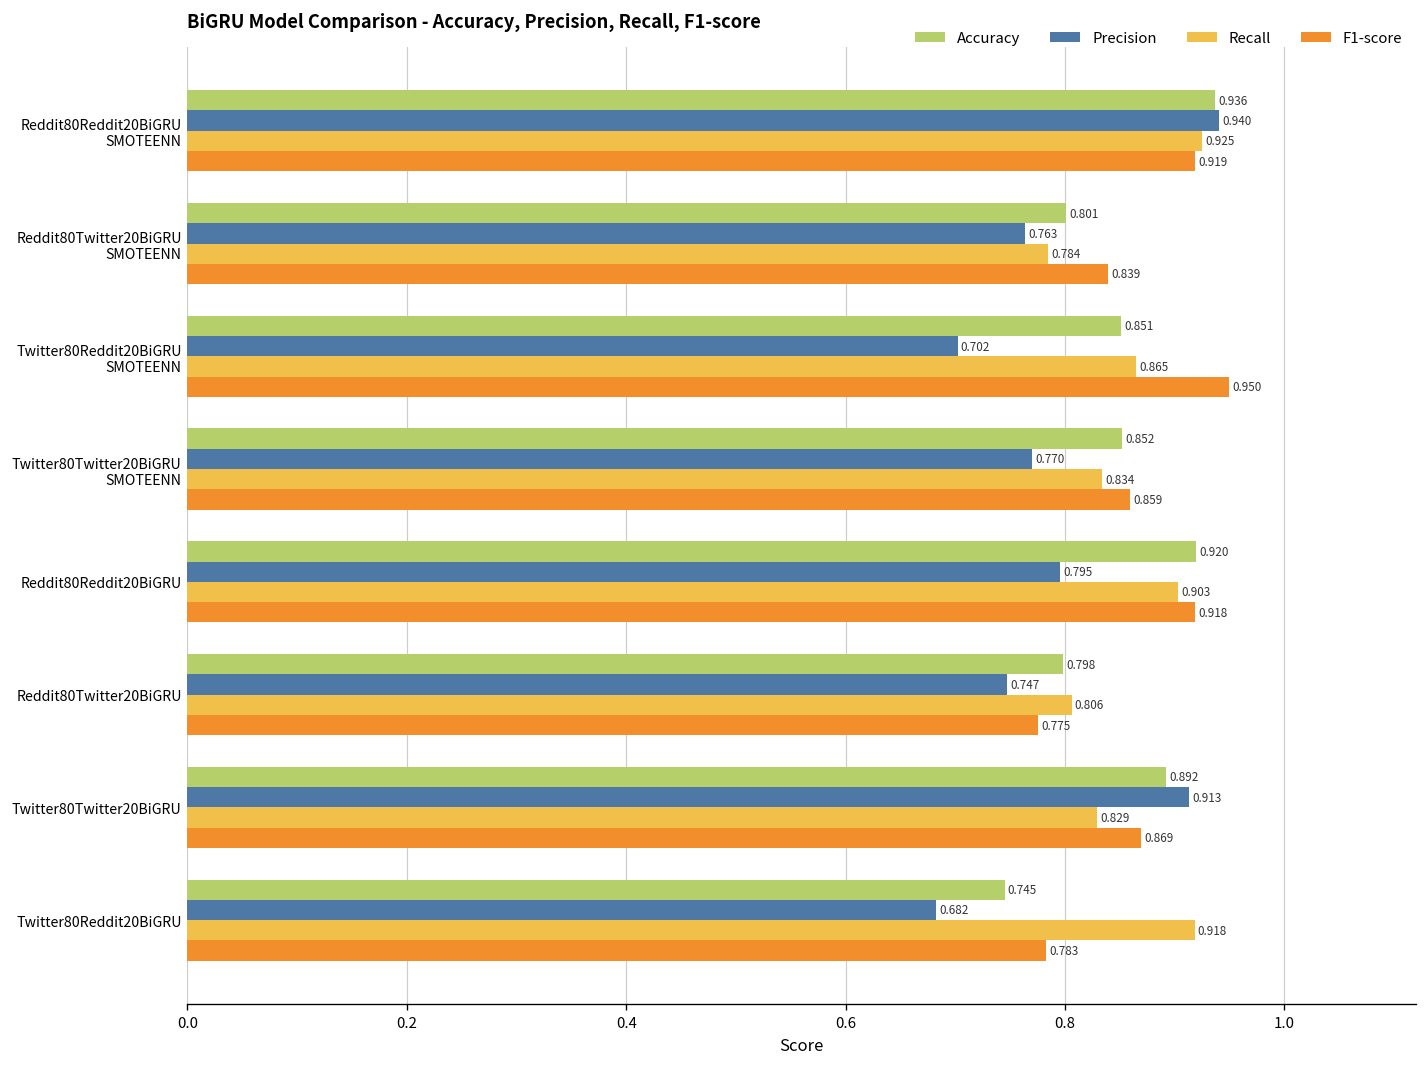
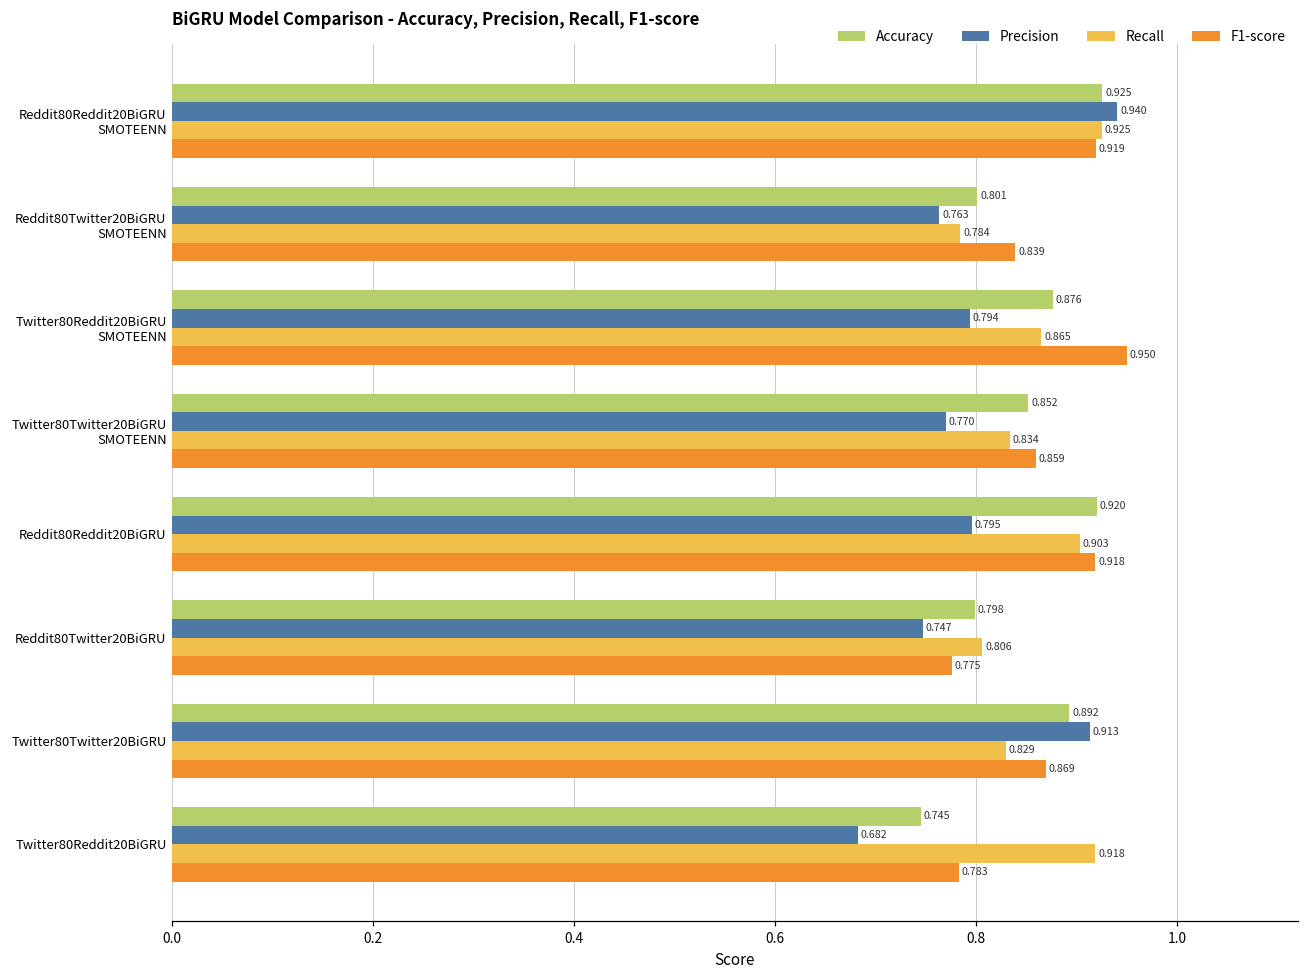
  {
    "Accuracy": {
-     "Reddit80Reddit20BiGRU SMOTEENN": 0.936,
+     "Reddit80Reddit20BiGRU SMOTEENN": 0.925,
      "Reddit80Twitter20BiGRU SMOTEENN": 0.801,
-     "Twitter80Reddit20BiGRU SMOTEENN": 0.851,
+     "Twitter80Reddit20BiGRU SMOTEENN": 0.876,
      "Twitter80Twitter20BiGRU SMOTEENN": 0.852,
      "Reddit80Reddit20BiGRU": 0.920,
      "Reddit80Twitter20BiGRU": 0.798,
      "Twitter80Twitter20BiGRU": 0.892,
      "Twitter80Reddit20BiGRU": 0.745
    },
    "Precision": {
      "Reddit80Reddit20BiGRU SMOTEENN": 0.940,
      "Reddit80Twitter20BiGRU SMOTEENN": 0.763,
-     "Twitter80Reddit20BiGRU SMOTEENN": 0.702,
+     "Twitter80Reddit20BiGRU SMOTEENN": 0.794,
      "Twitter80Twitter20BiGRU SMOTEENN": 0.770,
      "Reddit80Reddit20BiGRU": 0.795,
      "Reddit80Twitter20BiGRU": 0.747,
      "Twitter80Twitter20BiGRU": 0.913,
      "Twitter80Reddit20BiGRU": 0.682
    }
  }
